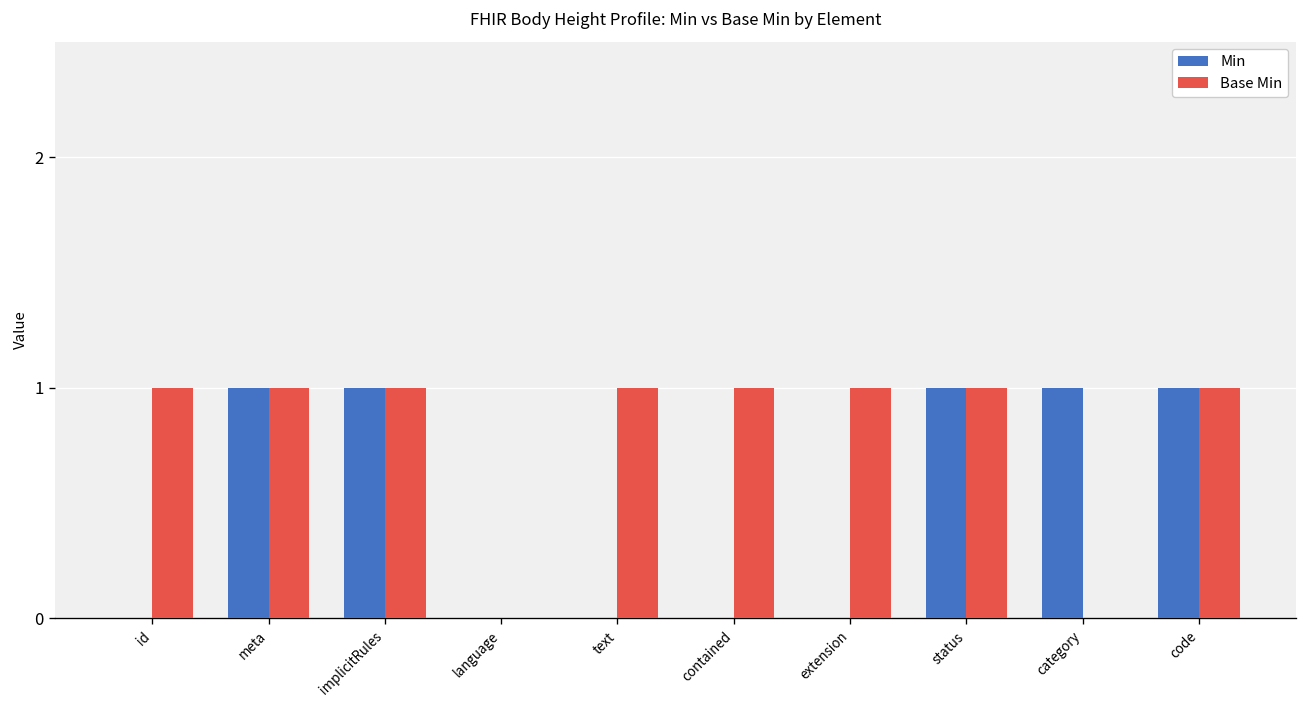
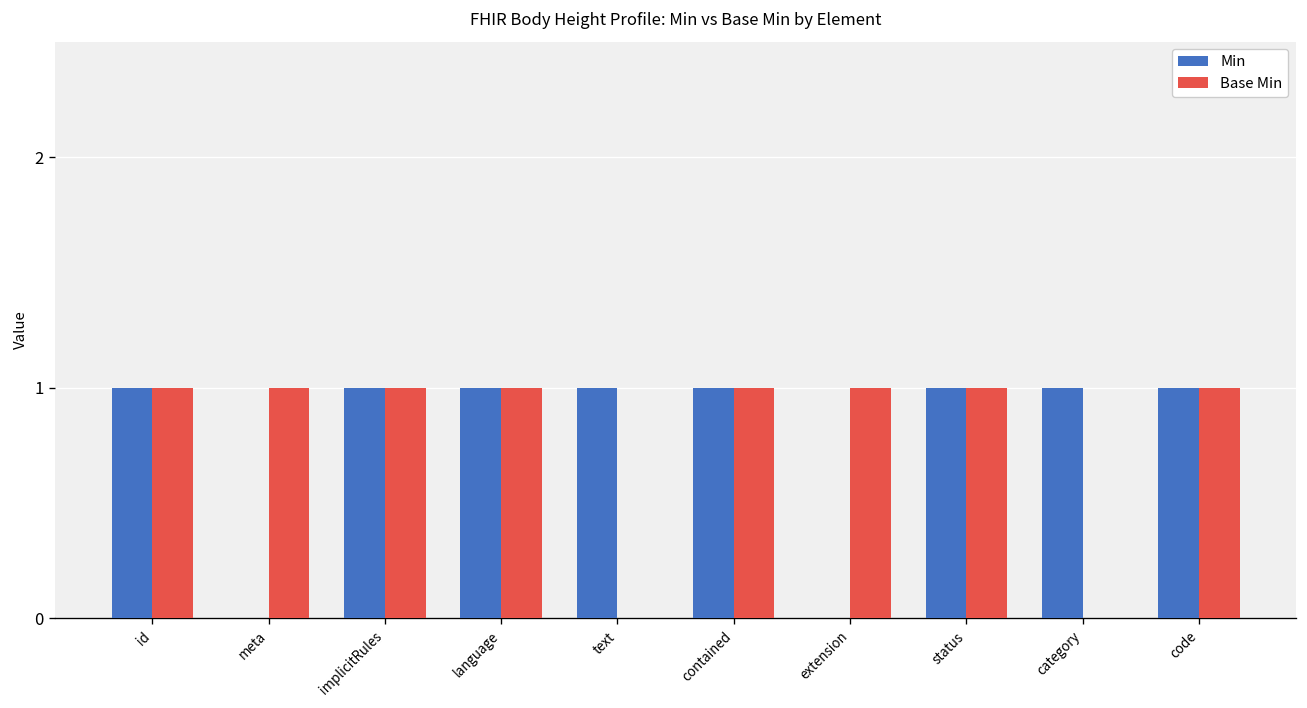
  {
    "Min": {
-     "id": 0,
-     "meta": 1,
+     "id": 1,
+     "meta": 0,
      "implicitRules": 1,
-     "language": 0,
-     "text": 0,
-     "contained": 0,
+     "language": 1,
+     "text": 1,
+     "contained": 1,
      "extension": 0,
      "status": 1,
      "category": 1,
      "code": 1
    },
    "Base Min": {
      "id": 1,
      "meta": 1,
      "implicitRules": 1,
-     "language": 0,
-     "text": 1,
+     "language": 1,
+     "text": 0,
      "contained": 1,
      "extension": 1,
      "status": 1,
      "category": 0,
      "code": 1
    }
  }
